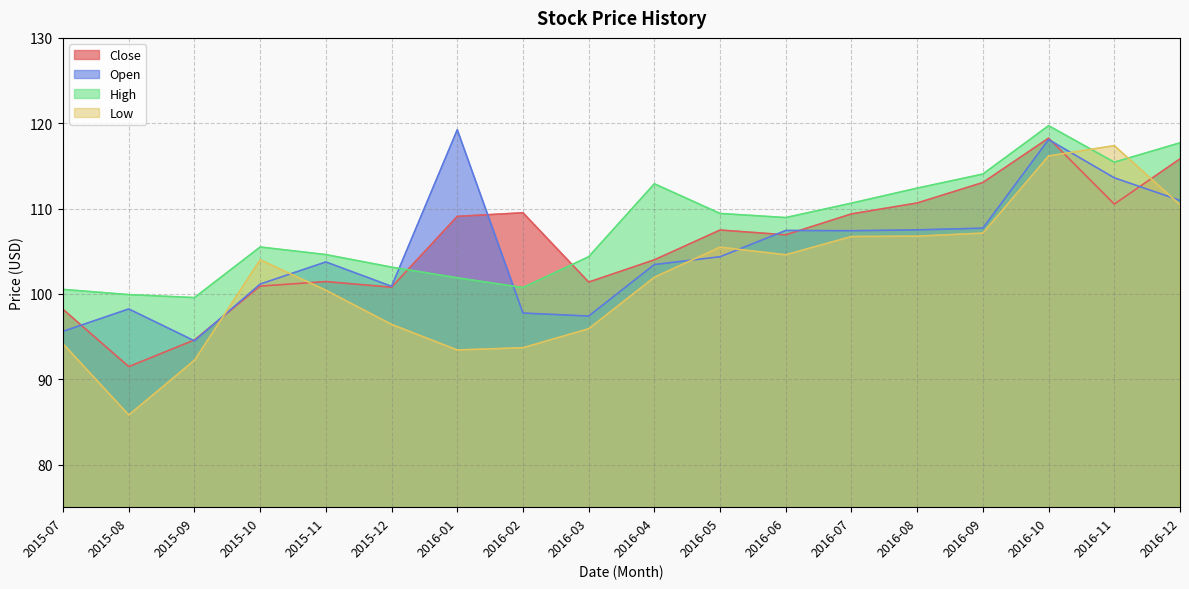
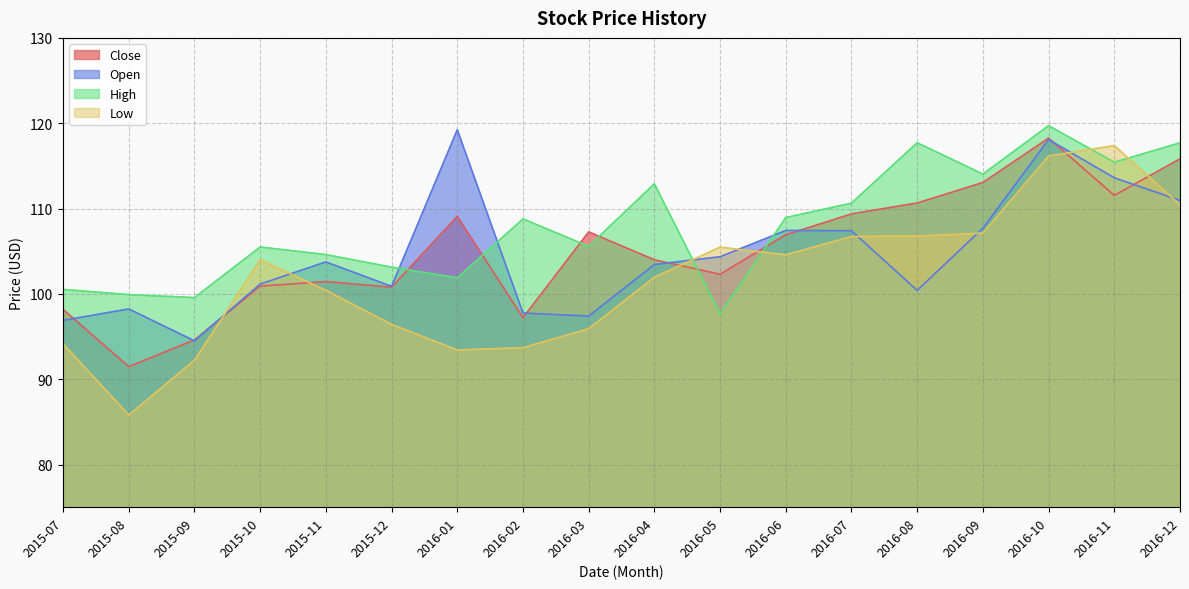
  {
    "Close": {
      "2015-07": 98,
      "2015-08": 91,
      "2015-11": 101,
      "2016-01": 109,
-     "2016-02": 110,
-     "2016-03": 101,
+     "2016-02": 97,
+     "2016-03": 107,
      "2016-04": 104,
-     "2016-05": 107,
+     "2016-05": 102,
      "2016-06": 107,
      "2016-07": 109,
      "2016-08": 111,
      "2016-09": 113,
-     "2016-11": 111,
+     "2016-11": 112,
      "2016-12": 116
    },
    "Open": {
-     "2015-07": 96,
+     "2015-07": 97,
      "2015-08": 98,
      "2015-11": 104,
      "2016-01": 119,
      "2016-02": 98,
      "2016-03": 97,
      "2016-04": 103,
      "2016-05": 104,
      "2016-06": 107,
      "2016-07": 107,
-     "2016-08": 108,
+     "2016-08": 100,
      "2016-09": 108,
      "2016-11": 114,
      "2016-12": 111
    },
    "High": {
      "2015-07": 101,
      "2015-08": 100,
      "2015-09": 100,
      "2015-10": 105,
      "2015-11": 105,
      "2015-12": 103,
      "2016-01": 102,
-     "2016-02": 101,
-     "2016-03": 104,
+     "2016-02": 109,
+     "2016-03": 106,
      "2016-04": 113,
-     "2016-05": 109,
+     "2016-05": 98,
      "2016-06": 109,
      "2016-07": 111,
-     "2016-08": 112,
+     "2016-08": 118,
      "2016-09": 114,
      "2016-10": 120,
      "2016-11": 115,
      "2016-12": 118
    },
    "Low": {
      "2015-07": 94,
      "2015-08": 86,
      "2015-09": 92,
      "2015-10": 104,
      "2015-11": 100,
      "2015-12": 96,
      "2016-01": 93,
      "2016-02": 94,
      "2016-03": 96,
      "2016-04": 102,
      "2016-05": 105,
      "2016-06": 105,
      "2016-07": 107,
      "2016-08": 107,
      "2016-09": 107,
      "2016-10": 116,
      "2016-11": 117,
      "2016-12": 110
    }
  }
